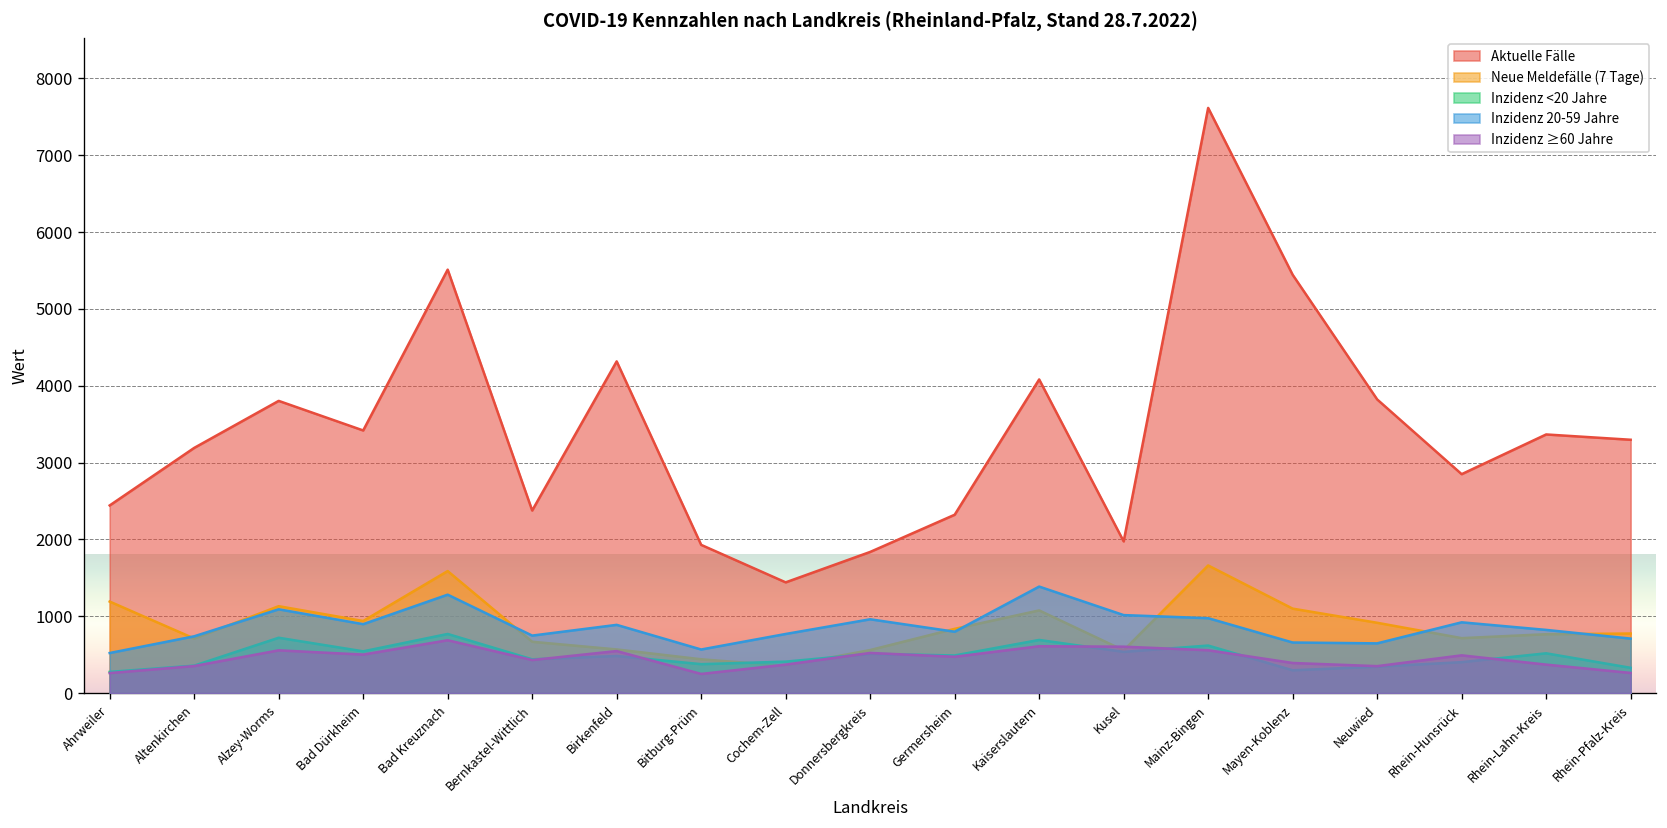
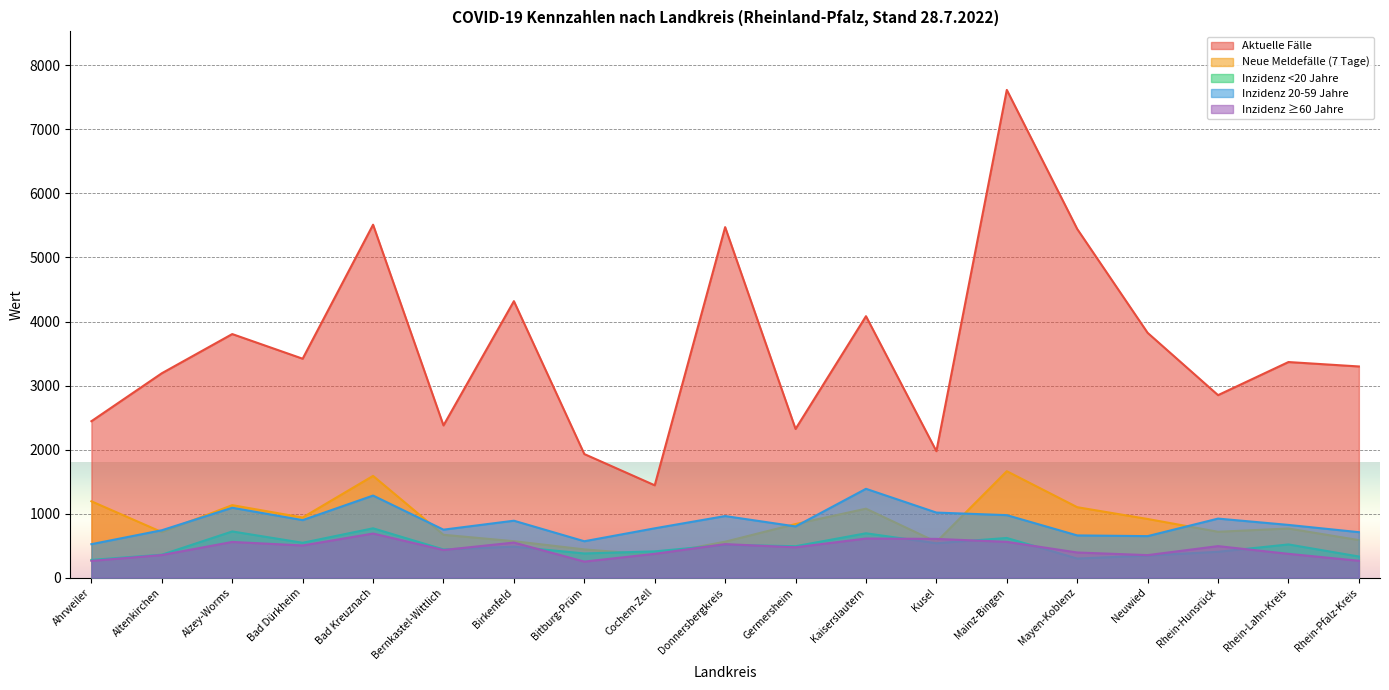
  {
    "Aktuelle Fälle": {
      "Ahrweiler": 2400,
      "Altenkirchen": 3200,
      "Alzey-Worms": 3800,
      "Bad Dürkheim": 3400,
      "Bad Kreuznach": 5500,
      "Bernkastel-Wittlich": 2400,
      "Birkenfeld": 4300,
      "Bitburg-Prüm": 1900,
      "Cochem-Zell": 1400,
-     "Donnersbergkreis": 1800,
+     "Donnersbergkreis": 5500,
      "Germersheim": 2300,
      "Kaiserslautern": 4100,
      "Kusel": 2000,
      "Mainz-Bingen": 7600,
      "Mayen-Koblenz": 5400,
      "Neuwied": 3800,
      "Rhein-Hunsrück": 2900,
      "Rhein-Lahn-Kreis": 3400,
      "Rhein-Pfalz-Kreis": 3300
    },
    "Neue Meldefälle (7 Tage)": {
      "Ahrweiler": 1200,
      "Alzey-Worms": 1100,
      "Bad Dürkheim": 900,
      "Bad Kreuznach": 1600,
      "Bernkastel-Wittlich": 700,
      "Bitburg-Prüm": 400,
      "Kaiserslautern": 1100,
      "Mainz-Bingen": 1700,
      "Mayen-Koblenz": 1100,
      "Neuwied": 900,
      "Rhein-Hunsrück": 700,
      "Rhein-Lahn-Kreis": 800,
-     "Rhein-Pfalz-Kreis": 800
+     "Rhein-Pfalz-Kreis": 600
    },
    "Inzidenz <20 Jahre": {
      "Alzey-Worms": 700,
      "Bad Dürkheim": 500,
      "Bad Kreuznach": 800,
      "Birkenfeld": 500,
      "Bitburg-Prüm": 400,
      "Kaiserslautern": 700,
      "Mainz-Bingen": 600,
      "Mayen-Koblenz": 300,
      "Rhein-Hunsrück": 400,
      "Rhein-Lahn-Kreis": 500,
      "Rhein-Pfalz-Kreis": 300
    },
    "Inzidenz 20-59 Jahre": {
      "Ahrweiler": 500,
      "Alzey-Worms": 1100,
      "Bad Dürkheim": 900,
      "Bad Kreuznach": 1300,
      "Bernkastel-Wittlich": 700,
      "Birkenfeld": 900,
      "Bitburg-Prüm": 600,
      "Cochem-Zell": 800,
      "Donnersbergkreis": 1000,
      "Kaiserslautern": 1400,
      "Kusel": 1000,
      "Mainz-Bingen": 1000,
      "Mayen-Koblenz": 700,
      "Neuwied": 600,
      "Rhein-Hunsrück": 900,
      "Rhein-Lahn-Kreis": 800,
      "Rhein-Pfalz-Kreis": 700
    },
    "Inzidenz ≥60 Jahre": {
      "Alzey-Worms": 600,
      "Bad Dürkheim": 500,
      "Bad Kreuznach": 700,
      "Bitburg-Prüm": 300,
      "Kaiserslautern": 600,
      "Kusel": 600,
      "Mainz-Bingen": 600,
      "Mayen-Koblenz": 400,
      "Rhein-Hunsrück": 500,
      "Rhein-Lahn-Kreis": 400,
      "Rhein-Pfalz-Kreis": 300
    }
  }
